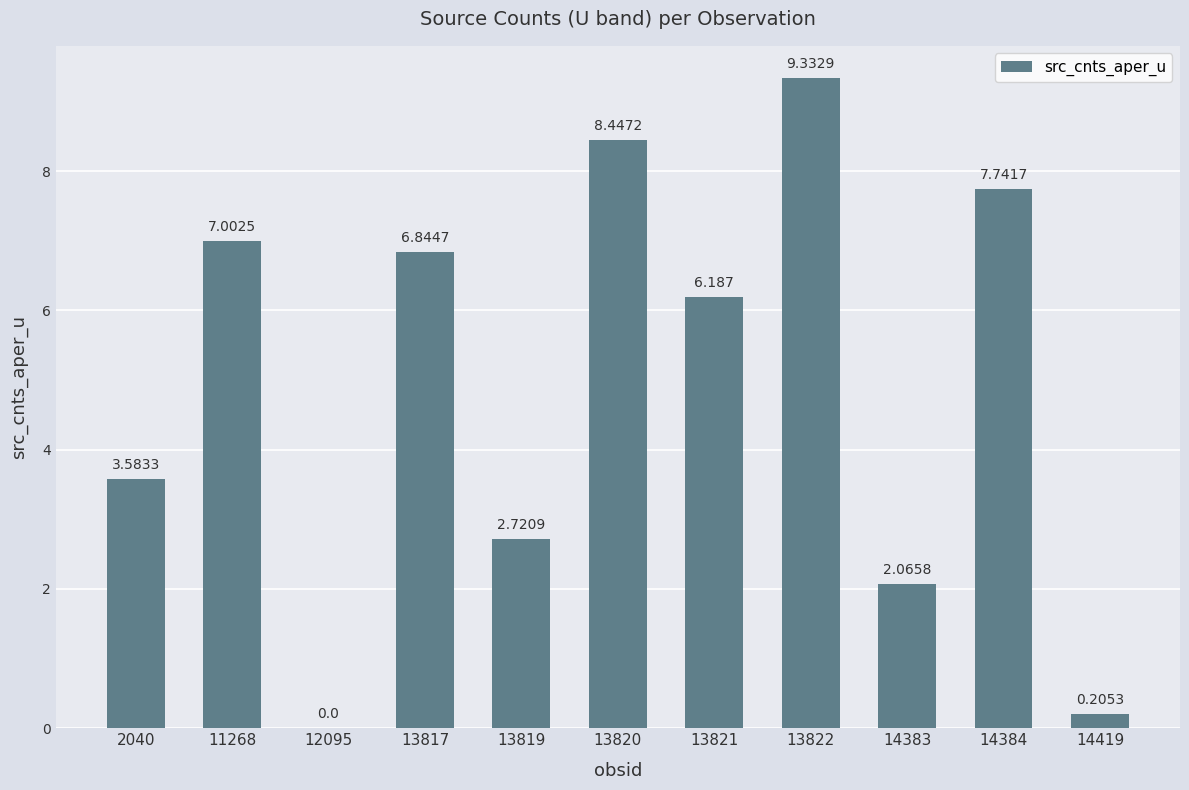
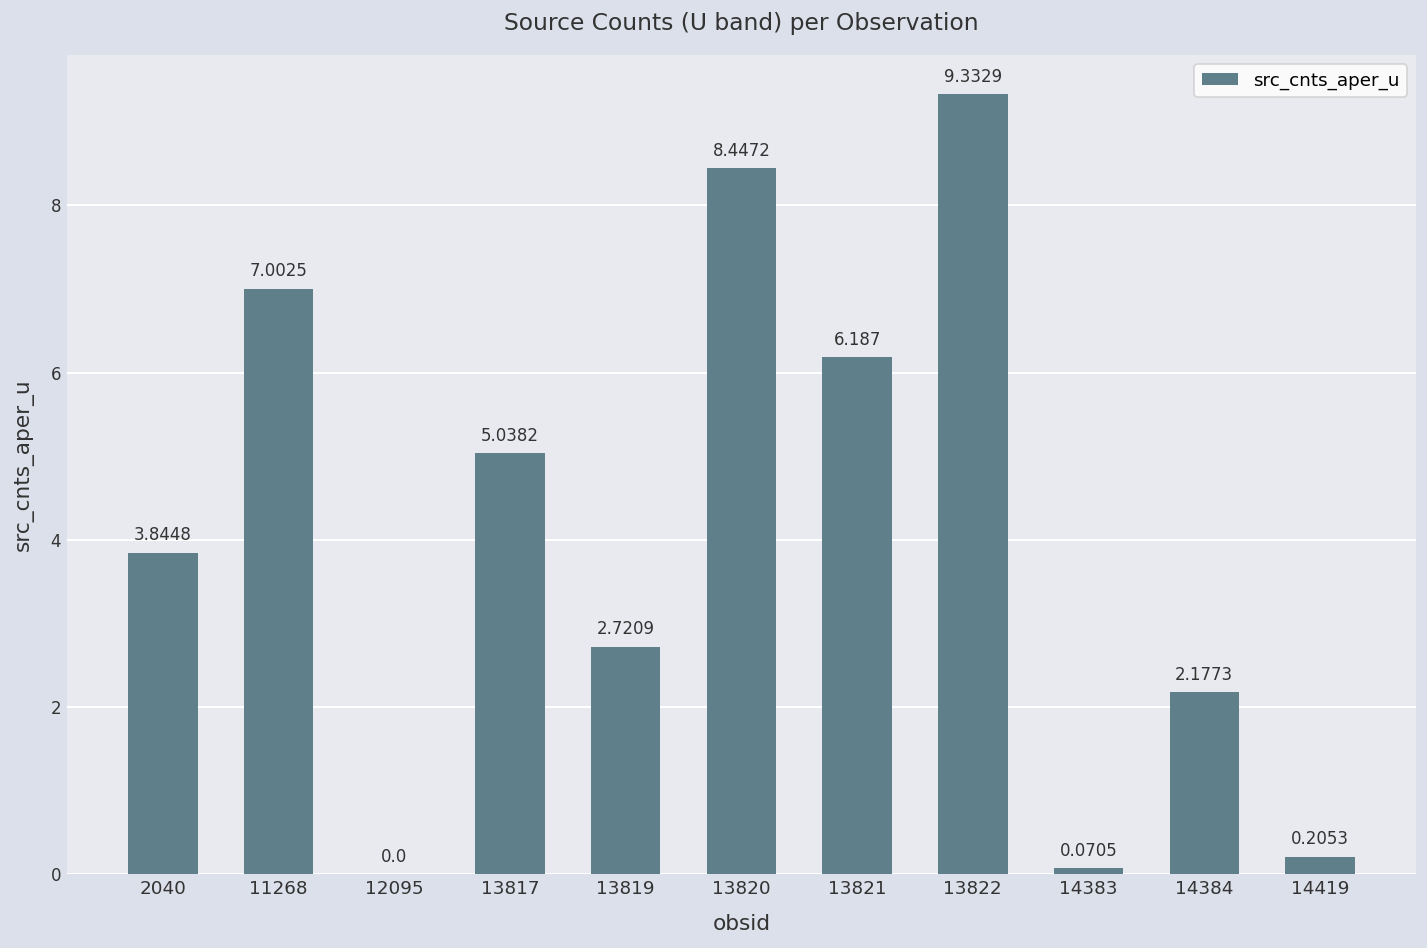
  {
-   "2040": 3.5833,
+   "2040": 3.8448,
    "11268": 7.0025,
    "12095": 0.0,
-   "13817": 6.8447,
+   "13817": 5.0382,
    "13819": 2.7209,
    "13820": 8.4472,
    "13821": 6.187,
    "13822": 9.3329,
-   "14383": 2.0658,
-   "14384": 7.7417,
+   "14383": 0.0705,
+   "14384": 2.1773,
    "14419": 0.2053
  }
